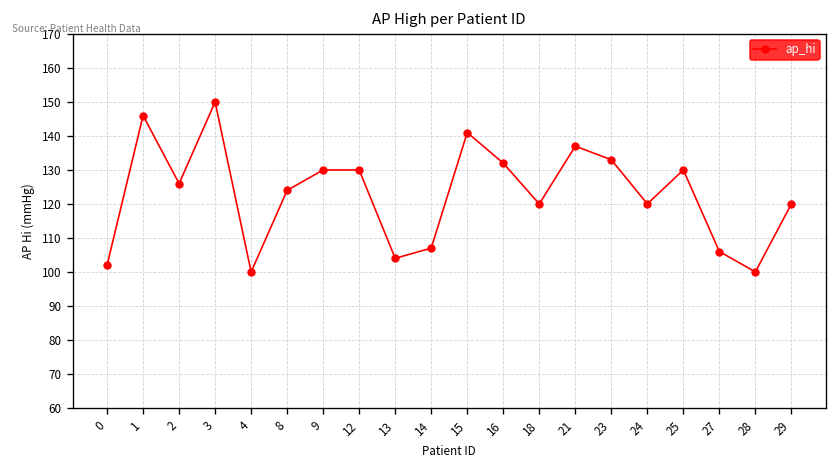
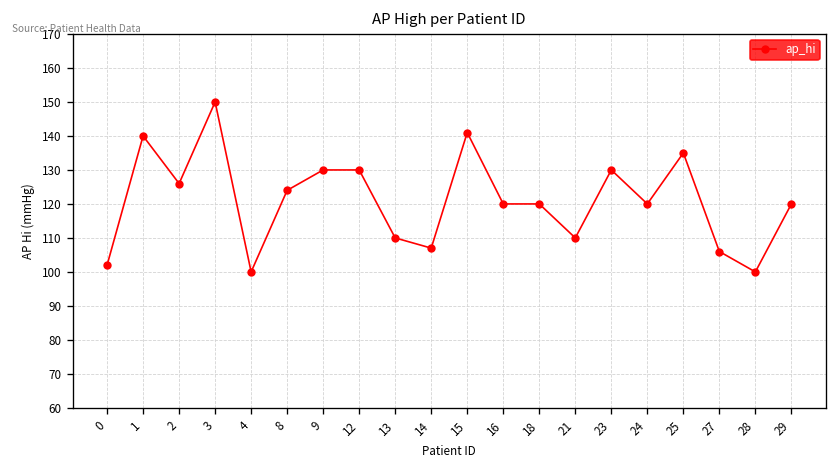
  {
    "0": 102,
-   "1": 146,
+   "1": 140,
    "2": 126,
    "3": 150,
    "4": 100,
    "8": 124,
    "9": 130,
    "12": 130,
-   "13": 104,
+   "13": 110,
    "14": 107,
    "15": 141,
-   "16": 132,
+   "16": 120,
    "18": 120,
-   "21": 137,
-   "23": 133,
+   "21": 110,
+   "23": 130,
    "24": 120,
-   "25": 130,
+   "25": 135,
    "27": 106,
    "28": 100,
    "29": 120
  }
